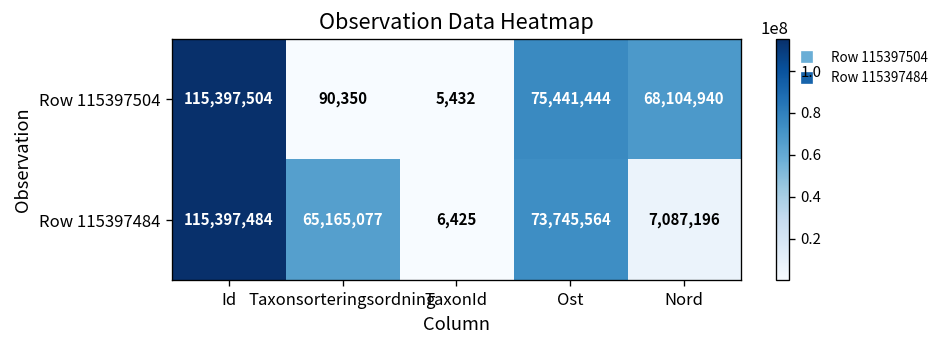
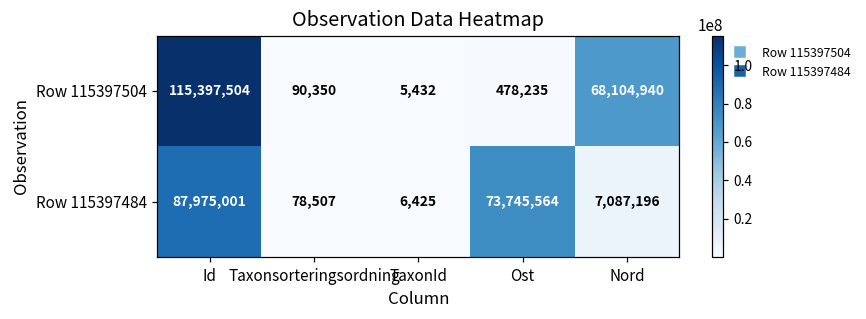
  {
    "Row 115397504": {
      "Id": "115,397,504",
      "Taxonsorteringsordning": "90,350",
-     "Ost": "75,441,444",
+     "Ost": "478,235",
      "Nord": "68,104,940"
    },
    "Row 115397484": {
-     "Id": "115,397,484",
-     "Taxonsorteringsordning": "65,165,077",
+     "Id": "87,975,001",
+     "Taxonsorteringsordning": "78,507",
      "Ost": "73,745,564",
      "Nord": "7,087,196"
    }
  }
